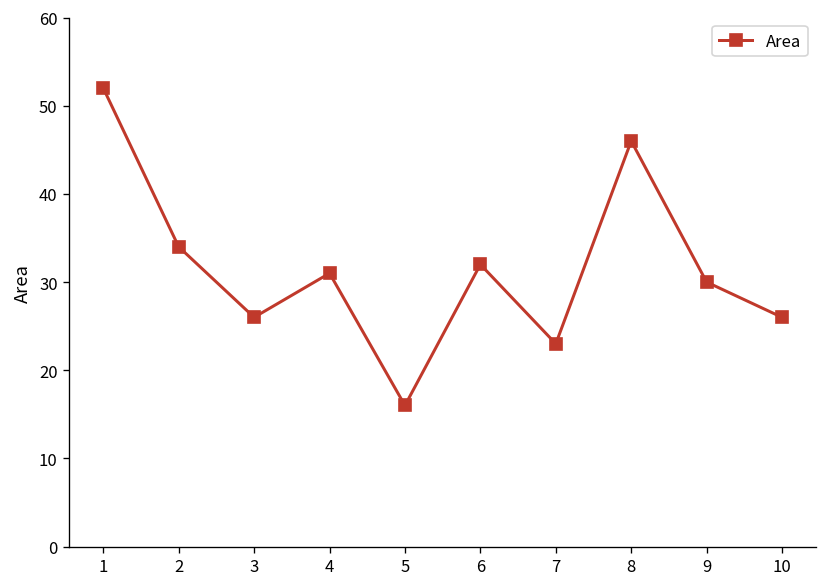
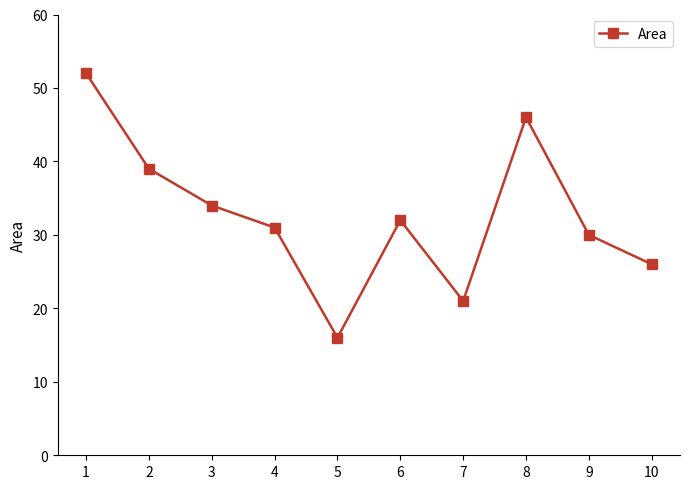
  {
    "1": 52,
-   "2": 34,
-   "3": 26,
+   "2": 39,
+   "3": 34,
    "4": 31,
    "5": 16,
    "6": 32,
-   "7": 23,
+   "7": 21,
    "8": 46,
    "9": 30,
    "10": 26
  }
